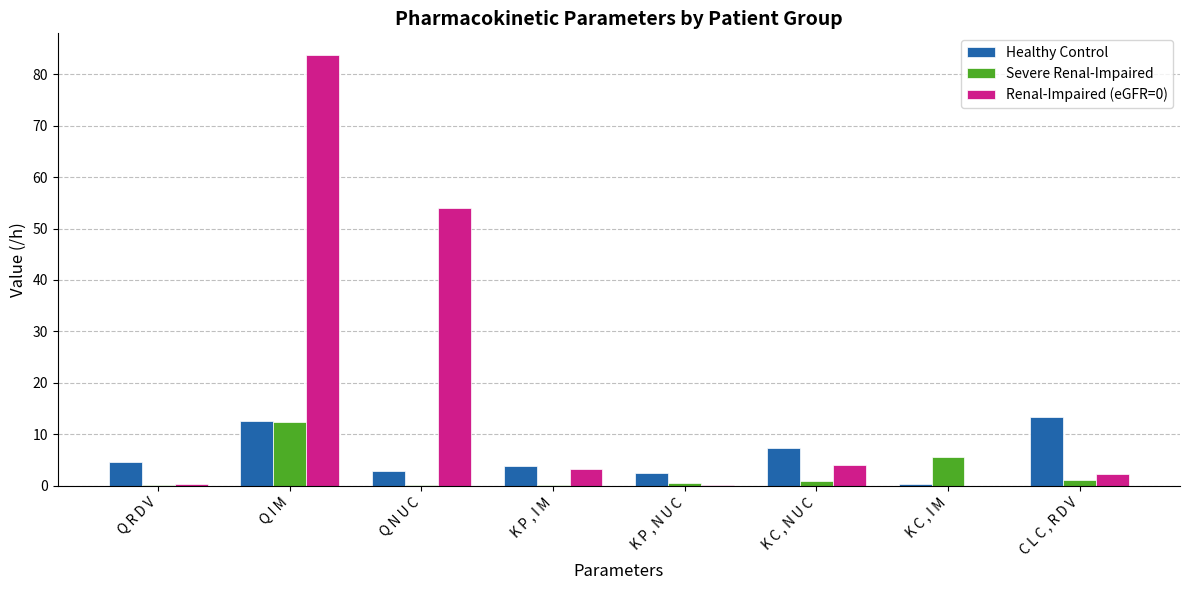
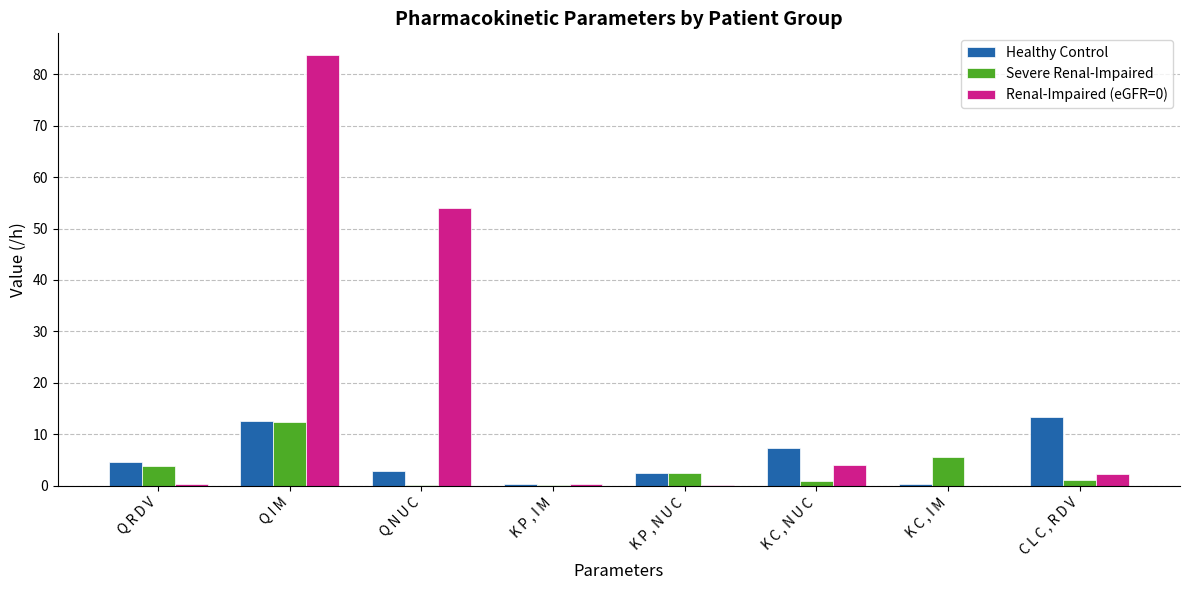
  {
    "Healthy Control": {
      "Q R D V": 5,
      "Q I M": 13,
      "Q N U C": 3,
-     "K P , I M": 4,
+     "K P , I M": 0,
      "K P , N U C": 2,
      "K C , N U C": 7,
      "C L C , R D V": 13
    },
    "Severe Renal-Impaired": {
-     "Q R D V": 0,
+     "Q R D V": 4,
      "Q I M": 12,
-     "K P , N U C": 1,
+     "K P , N U C": 2,
      "K C , N U C": 1,
      "K C , I M": 6,
      "C L C , R D V": 1
    },
    "Renal-Impaired (eGFR=0)": {
      "Q I M": 84,
      "Q N U C": 54,
-     "K P , I M": 3,
+     "K P , I M": 0,
      "K C , N U C": 4,
      "K C , I M": 0,
      "C L C , R D V": 2
    }
  }
